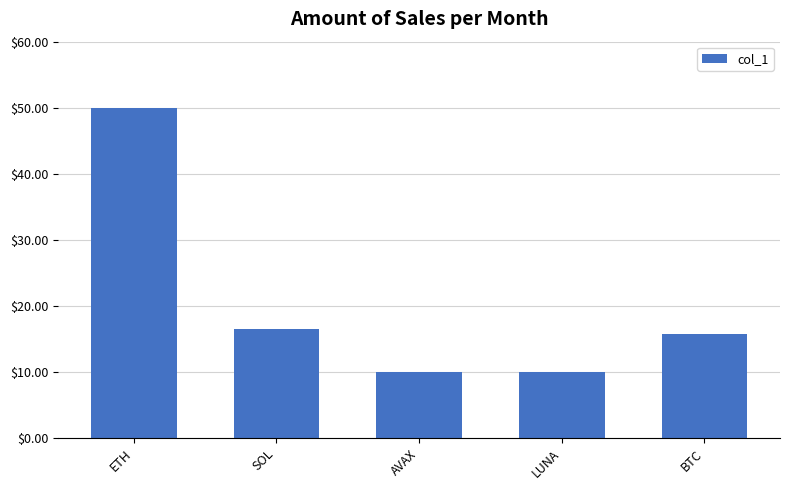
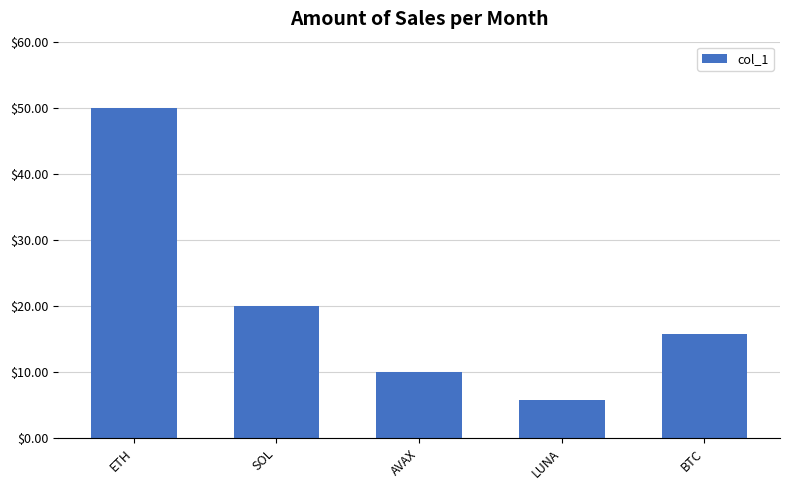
  {
    "ETH": "$50",
-   "SOL": "$17",
+   "SOL": "$20",
    "AVAX": "$10",
-   "LUNA": "$10",
+   "LUNA": "$6",
    "BTC": "$16"
  }
